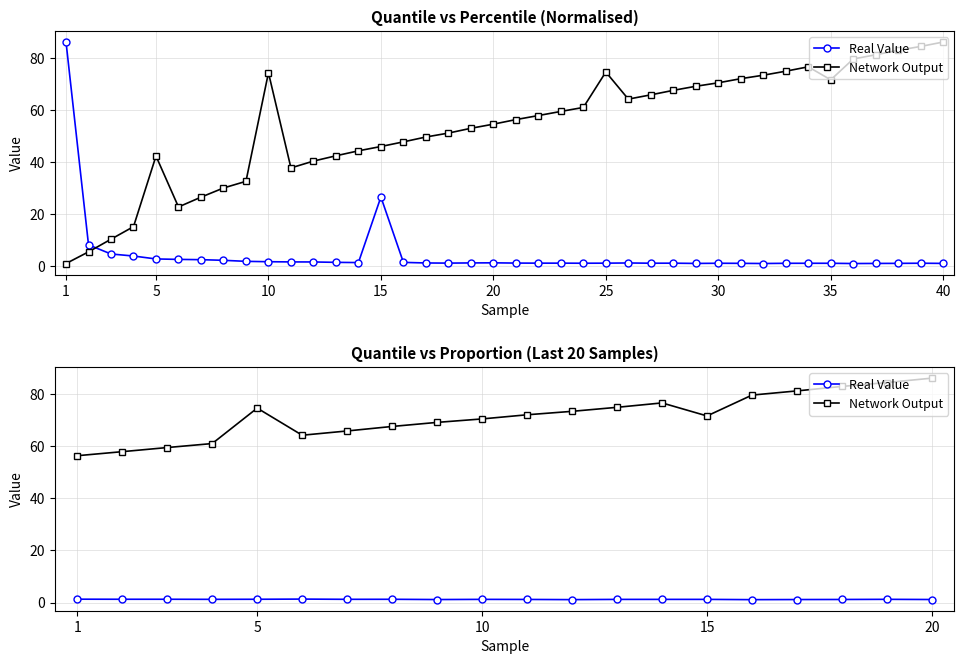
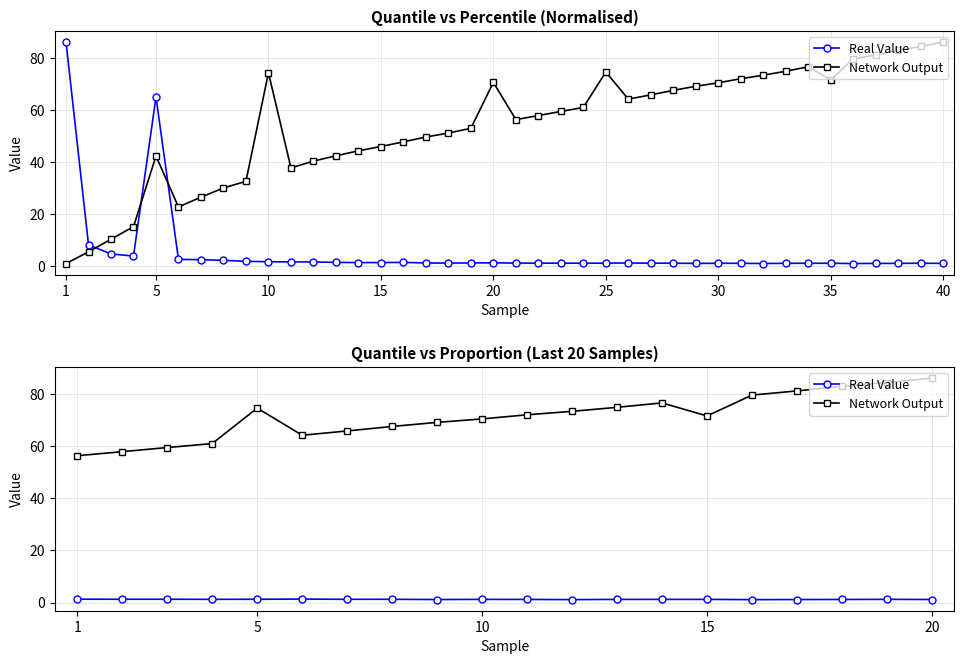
  {
    "Quantile vs Percentile (Normalised)": {
      "Real Value": {
        "1": 86,
-       "5": 3,
+       "5": 65,
        "10": 2,
-       "15": 27,
+       "15": 1,
        "20": 1,
        "25": 1,
        "30": 1,
        "35": 1,
        "40": 1
      },
      "Network Output": {
        "1": 1,
        "5": 42,
        "10": 74,
        "15": 46,
-       "20": 55,
+       "20": 71,
        "25": 75,
        "30": 70,
        "35": 72
      }
    },
    "Quantile vs Proportion (Last 20 Samples)": {
      "Real Value": {
        "1": 1,
        "5": 1,
        "10": 1,
        "15": 1,
        "20": 1
      },
      "Network Output": {
        "1": 56,
        "5": 75,
        "10": 70,
        "15": 72
      }
    }
  }
